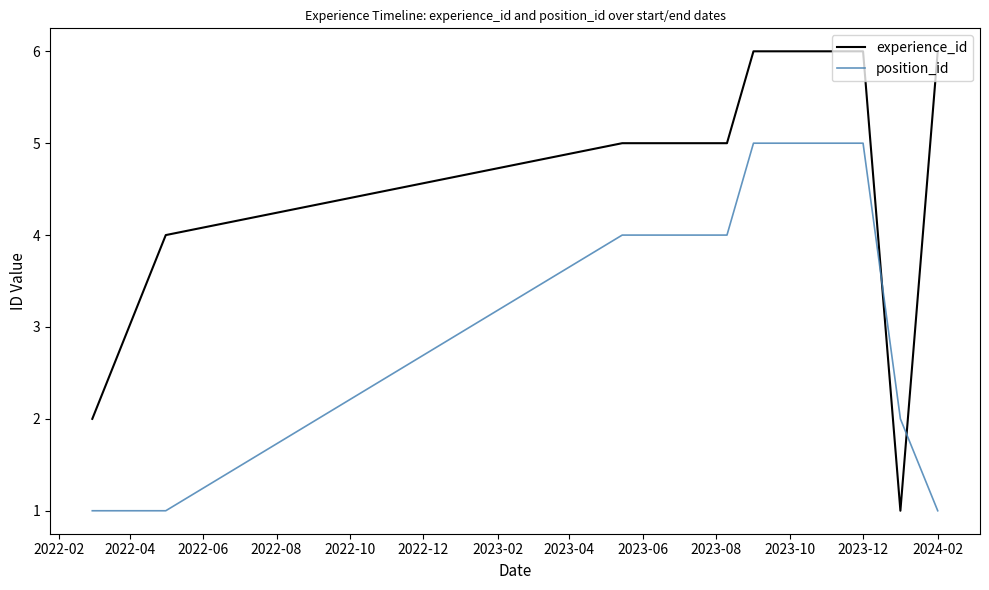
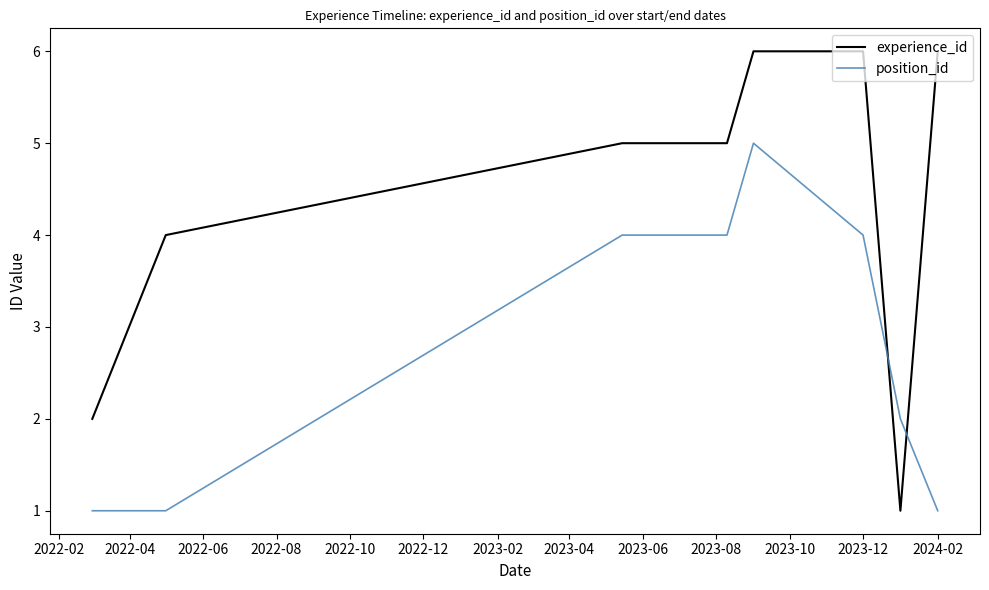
  {
    "position_id": {
-     "2023-12": 5,
+     "2023-12": 4,
      "2024-02": 1
    }
  }
